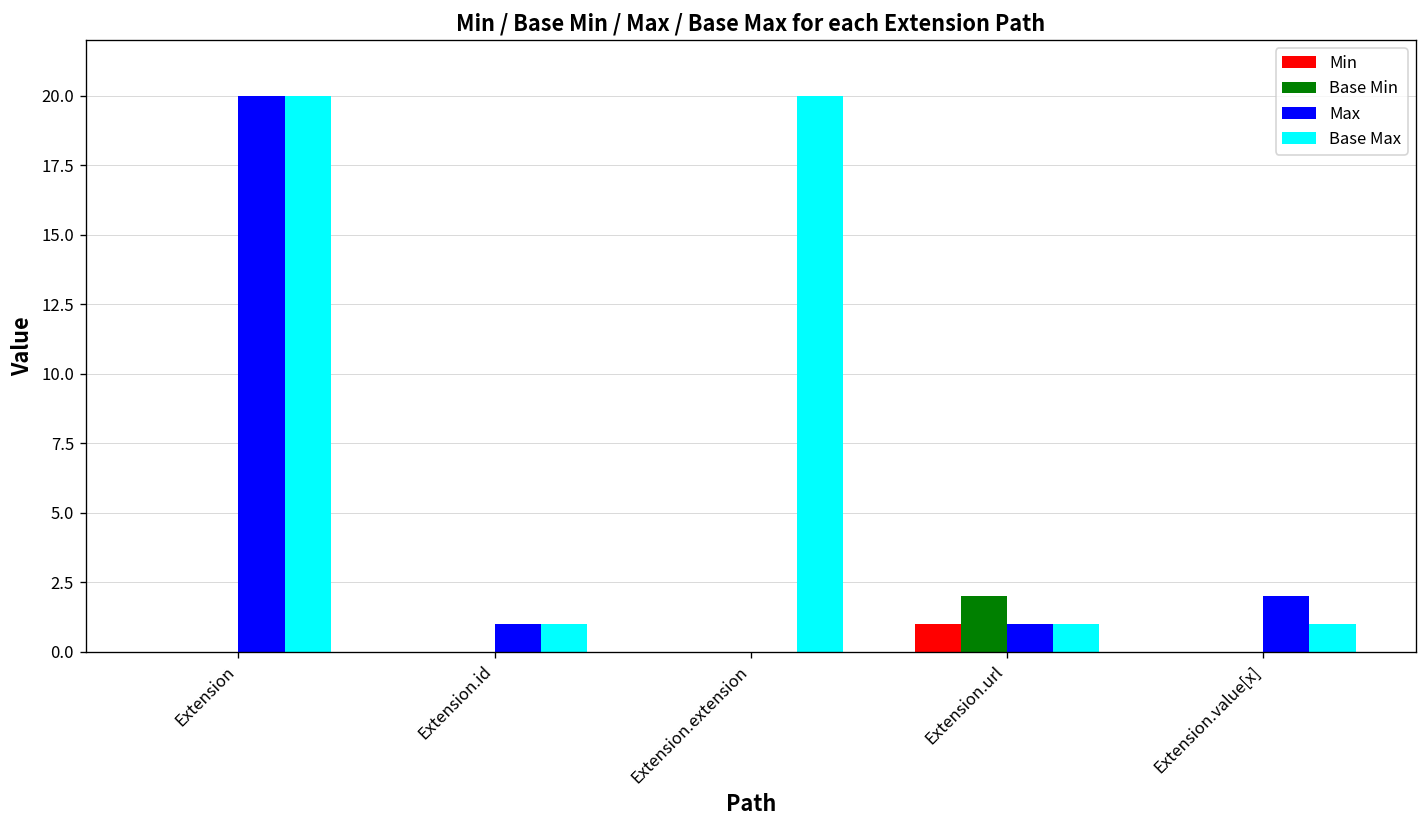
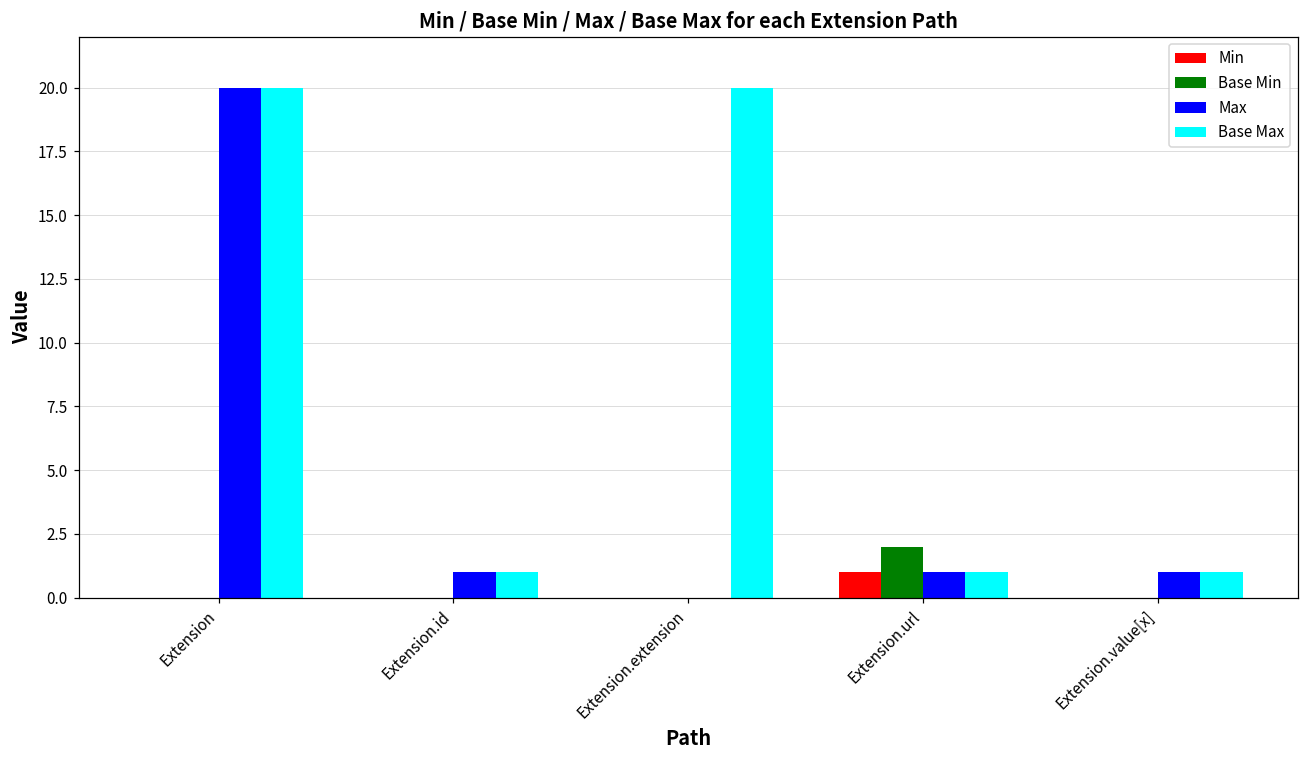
  {
    "Min": {
      "Extension": 0,
      "Extension.id": 0,
      "Extension.extension": 0,
      "Extension.url": 1,
      "Extension.value[x]": 0
    },
    "Base Min": {
      "Extension": 0,
      "Extension.id": 0,
      "Extension.extension": 0,
      "Extension.url": 2,
      "Extension.value[x]": 0
    },
    "Max": {
      "Extension": 20,
      "Extension.id": 1,
      "Extension.extension": 0,
      "Extension.url": 1,
-     "Extension.value[x]": 2
+     "Extension.value[x]": 1
    },
    "Base Max": {
      "Extension": 20,
      "Extension.id": 1,
      "Extension.extension": 20,
      "Extension.url": 1,
      "Extension.value[x]": 1
    }
  }
